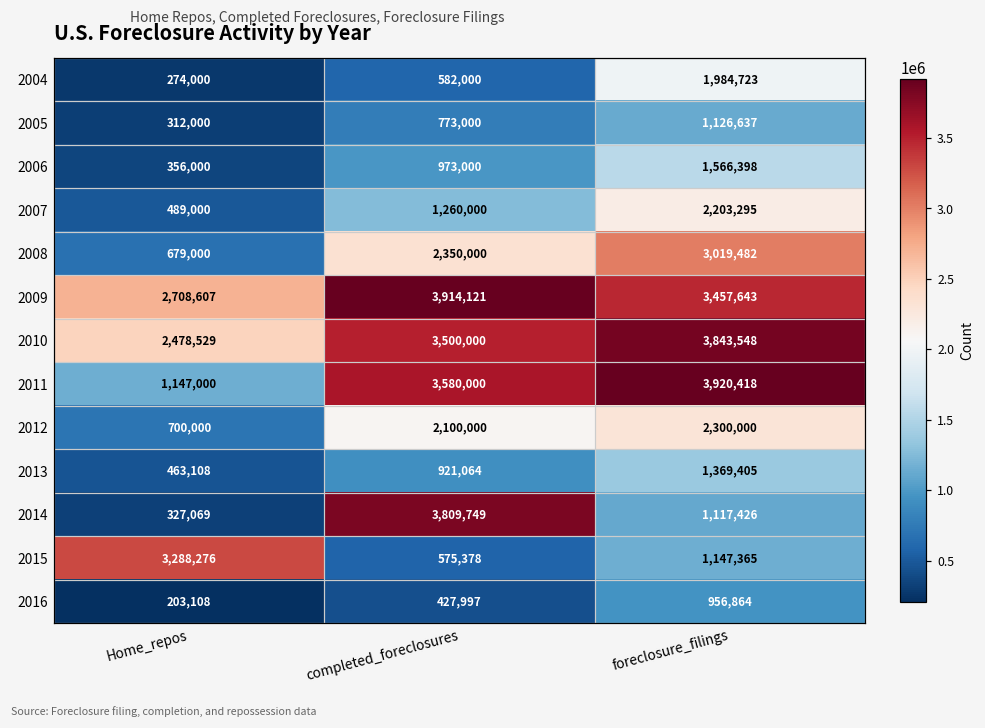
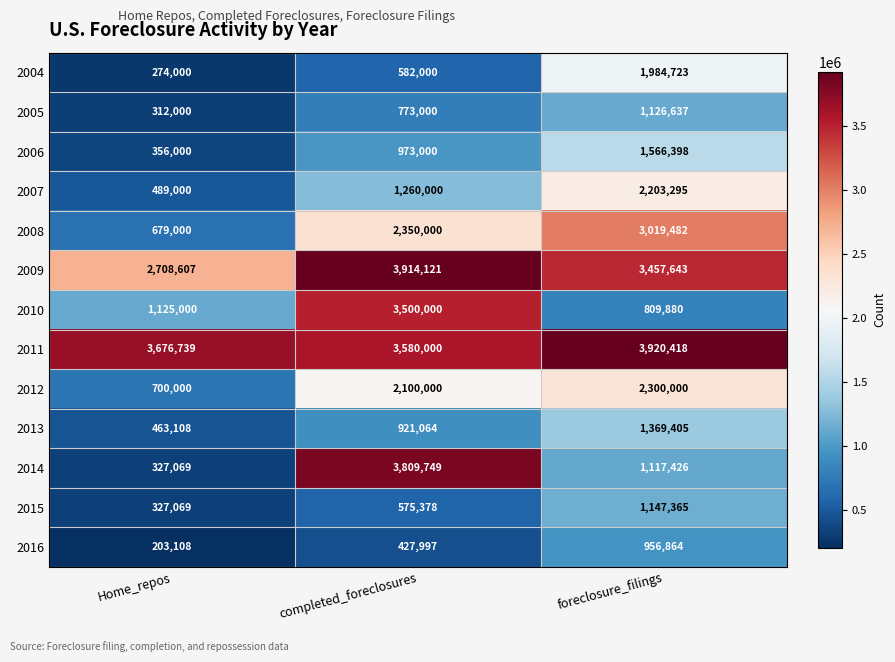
  {
    "2004": {
      "Home_repos": "274,000",
      "completed_foreclosures": "582,000",
      "foreclosure_filings": "1,984,723"
    },
    "2005": {
      "Home_repos": "312,000",
      "completed_foreclosures": "773,000",
      "foreclosure_filings": "1,126,637"
    },
    "2006": {
      "Home_repos": "356,000",
      "completed_foreclosures": "973,000",
      "foreclosure_filings": "1,566,398"
    },
    "2007": {
      "Home_repos": "489,000",
      "completed_foreclosures": "1,260,000",
      "foreclosure_filings": "2,203,295"
    },
    "2008": {
      "Home_repos": "679,000",
      "completed_foreclosures": "2,350,000",
      "foreclosure_filings": "3,019,482"
    },
    "2009": {
      "Home_repos": "2,708,607",
      "completed_foreclosures": "3,914,121",
      "foreclosure_filings": "3,457,643"
    },
    "2010": {
-     "Home_repos": "2,478,529",
+     "Home_repos": "1,125,000",
      "completed_foreclosures": "3,500,000",
-     "foreclosure_filings": "3,843,548"
+     "foreclosure_filings": "809,880"
    },
    "2011": {
-     "Home_repos": "1,147,000",
+     "Home_repos": "3,676,739",
      "completed_foreclosures": "3,580,000",
      "foreclosure_filings": "3,920,418"
    },
    "2012": {
      "Home_repos": "700,000",
      "completed_foreclosures": "2,100,000",
      "foreclosure_filings": "2,300,000"
    },
    "2013": {
      "Home_repos": "463,108",
      "completed_foreclosures": "921,064",
      "foreclosure_filings": "1,369,405"
    },
    "2014": {
      "Home_repos": "327,069",
      "completed_foreclosures": "3,809,749",
      "foreclosure_filings": "1,117,426"
    },
    "2015": {
-     "Home_repos": "3,288,276",
+     "Home_repos": "327,069",
      "completed_foreclosures": "575,378",
      "foreclosure_filings": "1,147,365"
    },
    "2016": {
      "Home_repos": "203,108",
      "completed_foreclosures": "427,997",
      "foreclosure_filings": "956,864"
    }
  }
